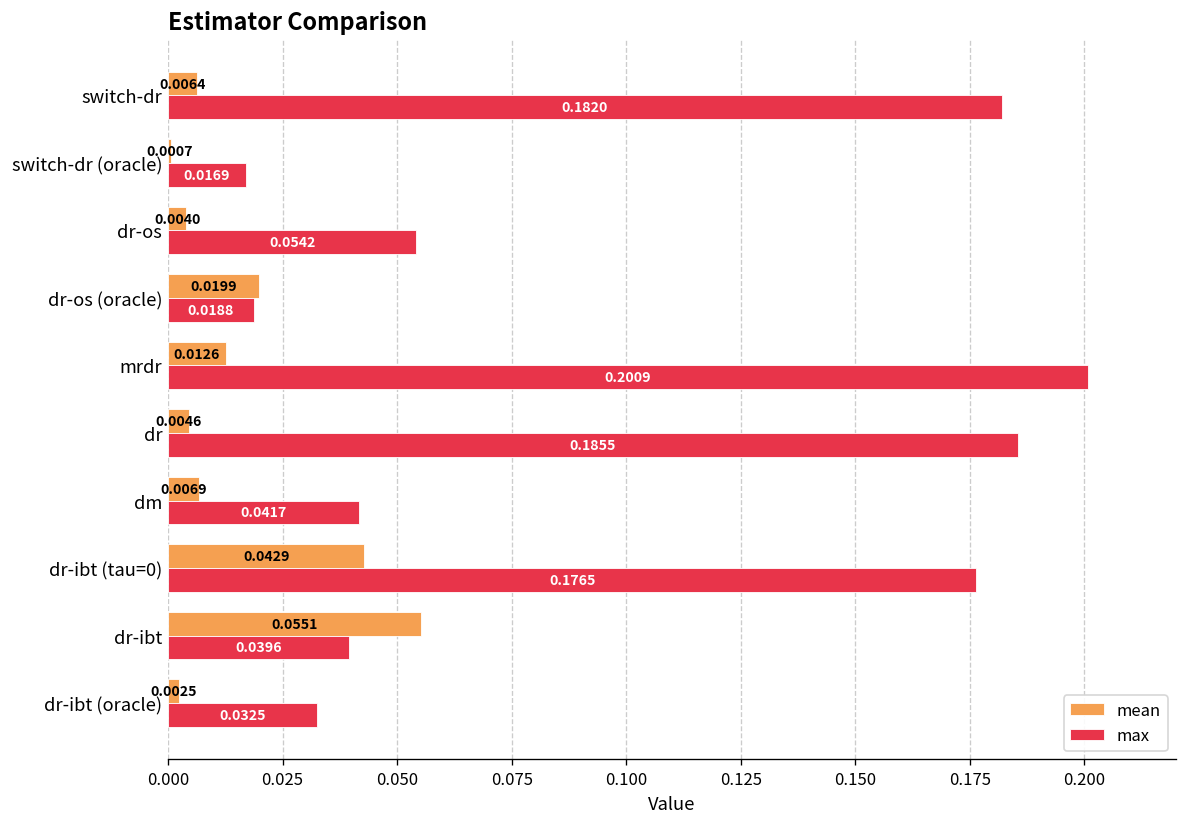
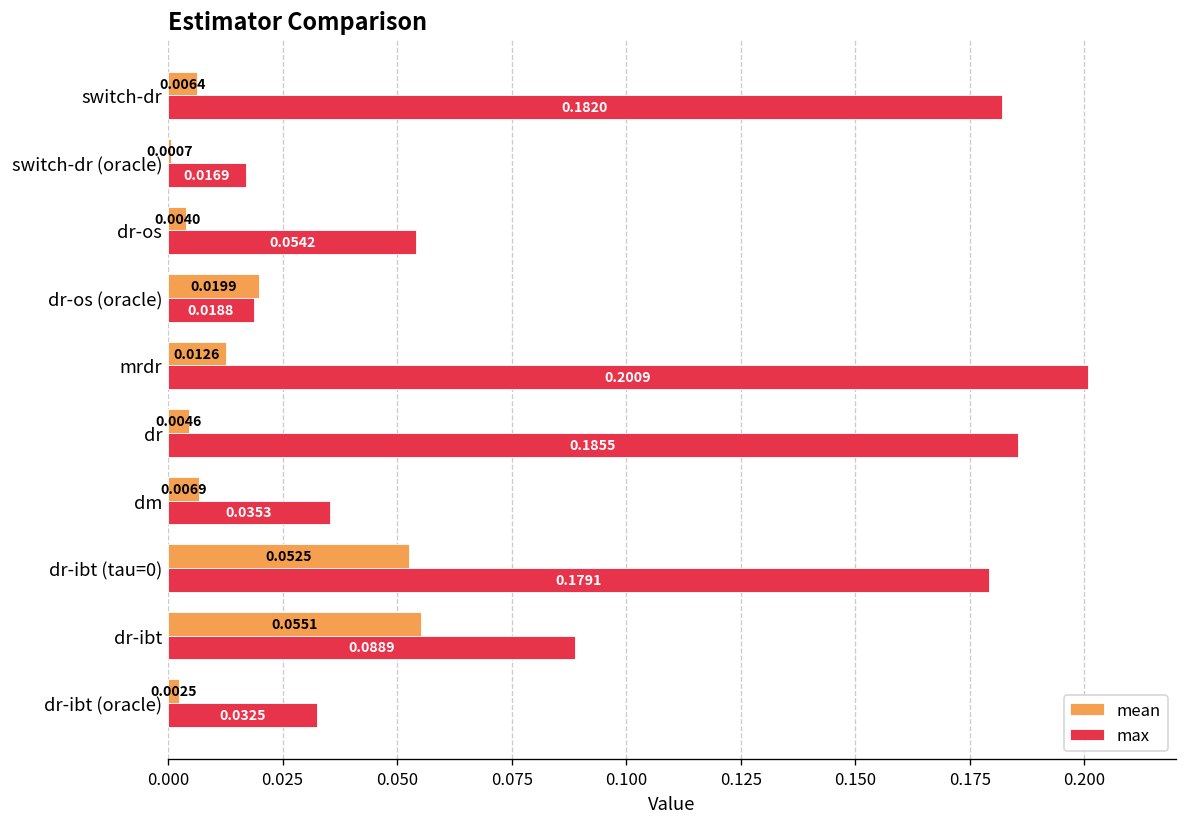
  {
    "mean": {
      "switch-dr": 0.0064,
      "switch-dr (oracle)": 0.0007,
      "dr-os": 0.0040,
      "dr-os (oracle)": 0.0199,
      "mrdr": 0.0126,
      "dr": 0.0046,
      "dm": 0.0069,
-     "dr-ibt (tau=0)": 0.0429,
+     "dr-ibt (tau=0)": 0.0525,
      "dr-ibt": 0.0551,
      "dr-ibt (oracle)": 0.0025
    },
    "max": {
      "switch-dr": 0.1820,
      "switch-dr (oracle)": 0.0169,
      "dr-os": 0.0542,
      "dr-os (oracle)": 0.0188,
      "mrdr": 0.2009,
      "dr": 0.1855,
-     "dm": 0.0417,
-     "dr-ibt (tau=0)": 0.1765,
-     "dr-ibt": 0.0396,
+     "dm": 0.0353,
+     "dr-ibt (tau=0)": 0.1791,
+     "dr-ibt": 0.0889,
      "dr-ibt (oracle)": 0.0325
    }
  }
